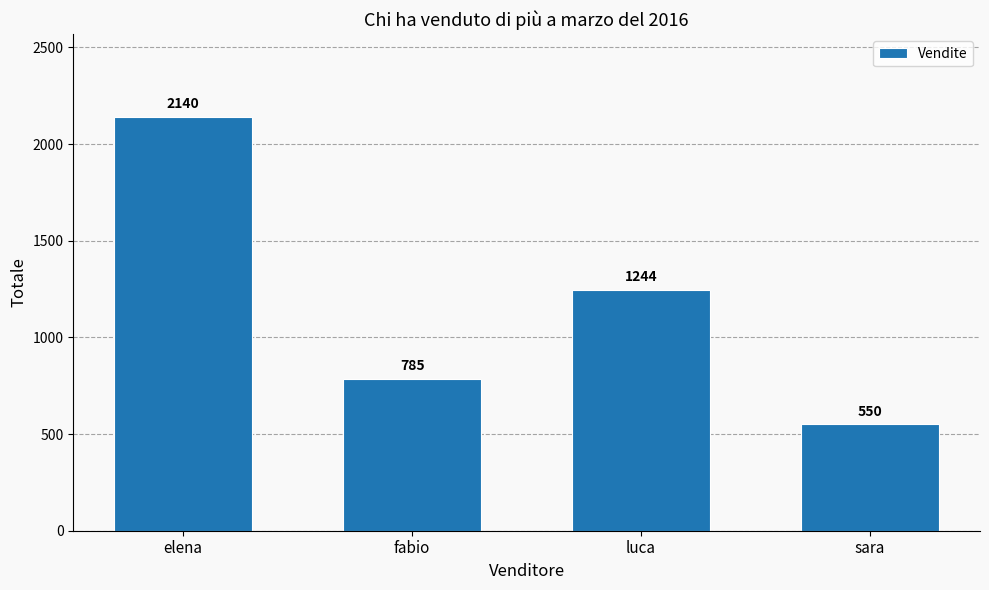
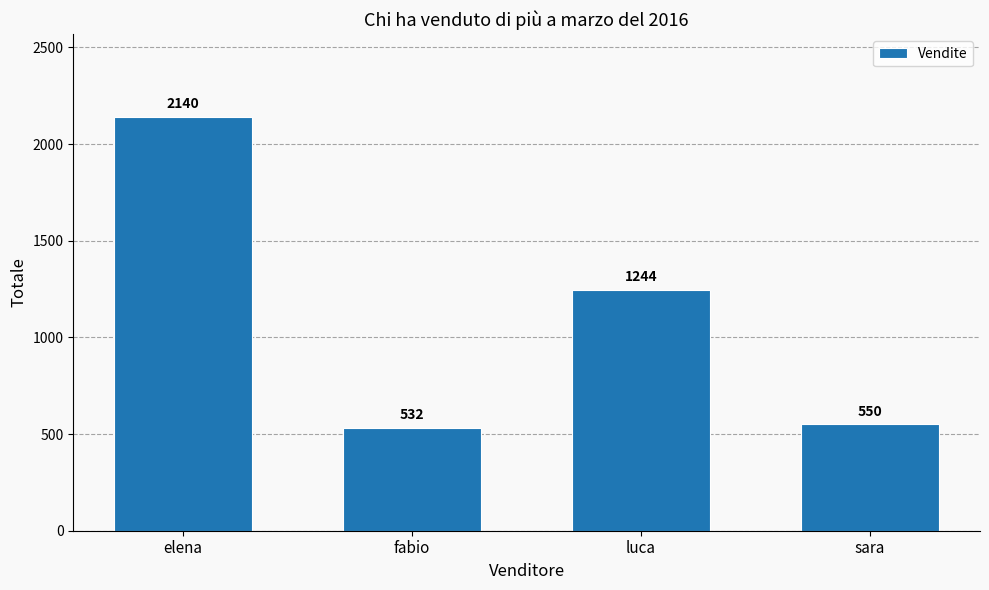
  {
    "elena": 2140,
-   "fabio": 785,
+   "fabio": 532,
    "luca": 1244,
    "sara": 550
  }
